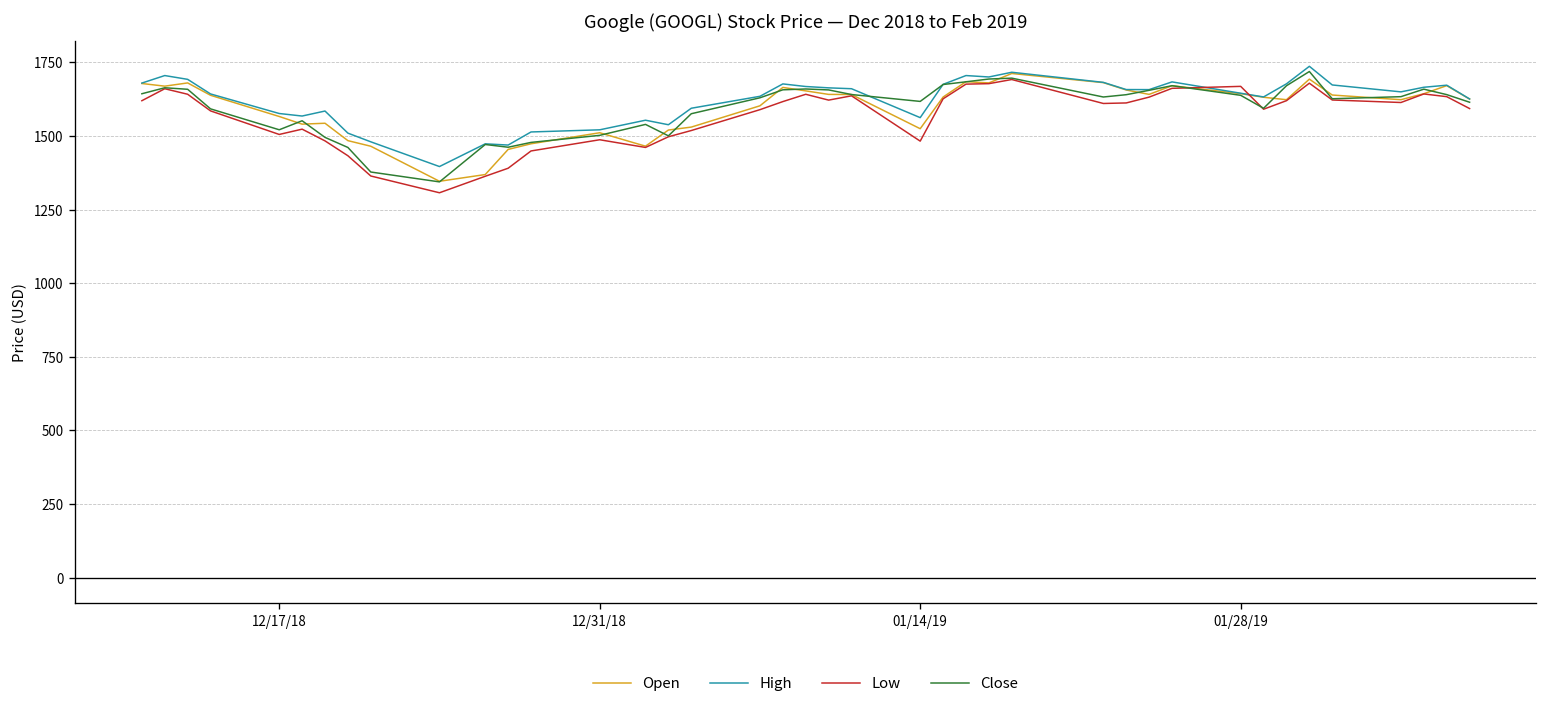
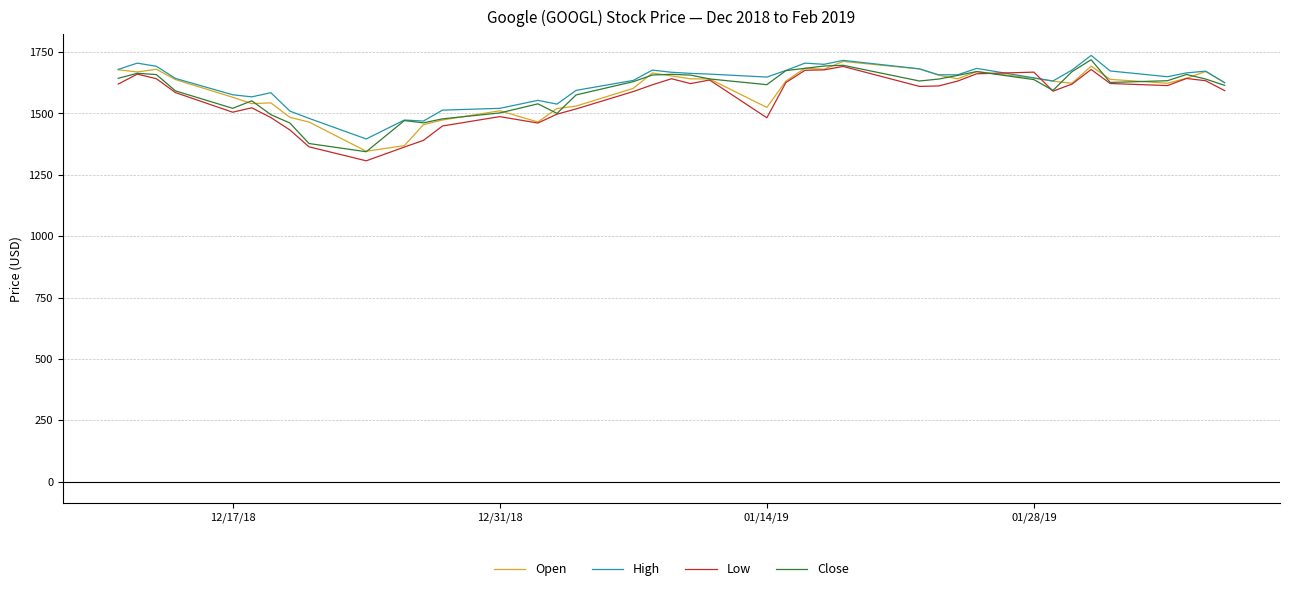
  {
    "Open": {
      "01/14/19": 1520
    },
    "High": {
-     "01/14/19": 1560
+     "01/14/19": 1650
    },
    "Low": {
      "12/17/18": 1510,
      "12/31/18": 1490,
      "01/14/19": 1480,
      "01/28/19": 1670
    },
    "Close": {
      "12/17/18": 1520,
      "01/14/19": 1620
    }
  }
